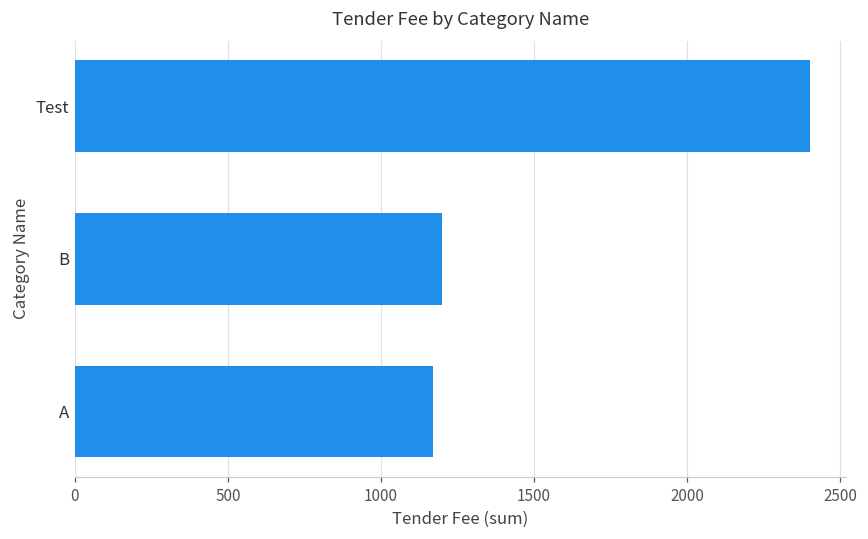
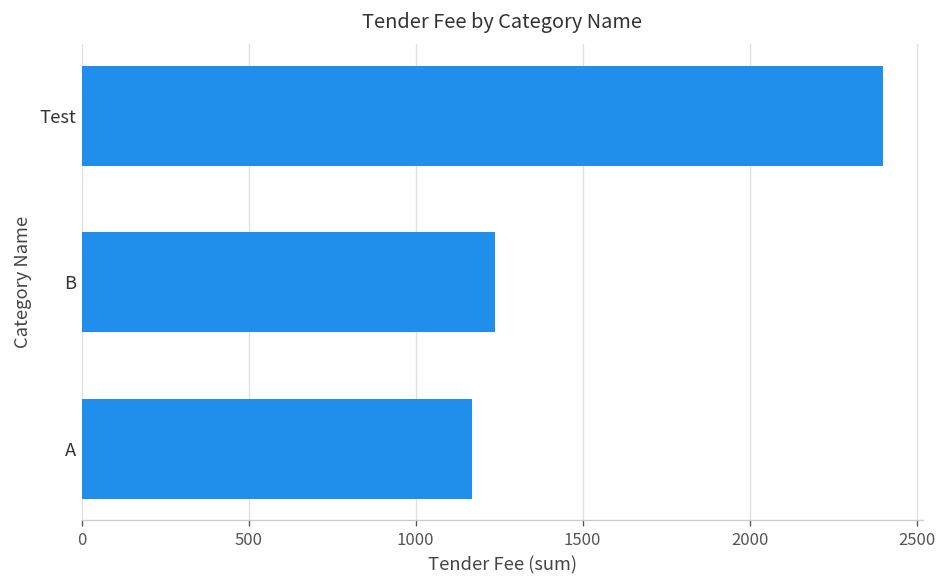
  {
    "Test": 2400,
-   "B": 1200,
+   "B": 1240,
    "A": 1170
  }
